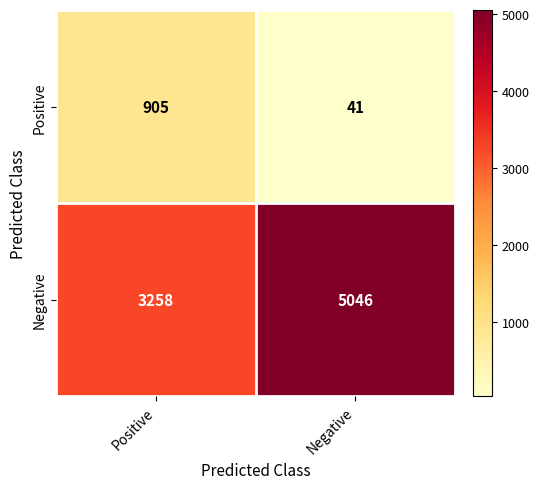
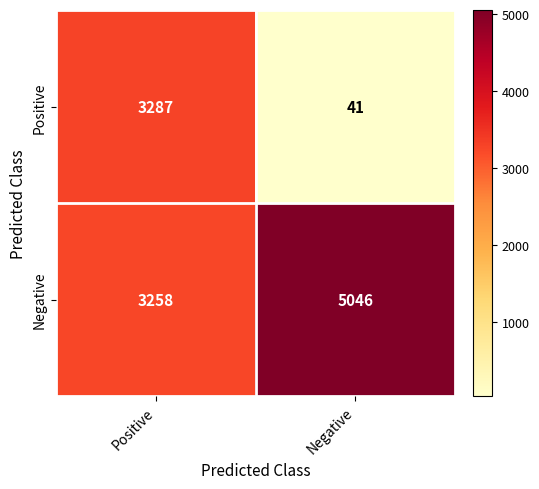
  {
    "Positive": {
-     "Positive": 905,
+     "Positive": 3287,
      "Negative": 41
    },
    "Negative": {
      "Positive": 3258,
      "Negative": 5046
    }
  }
